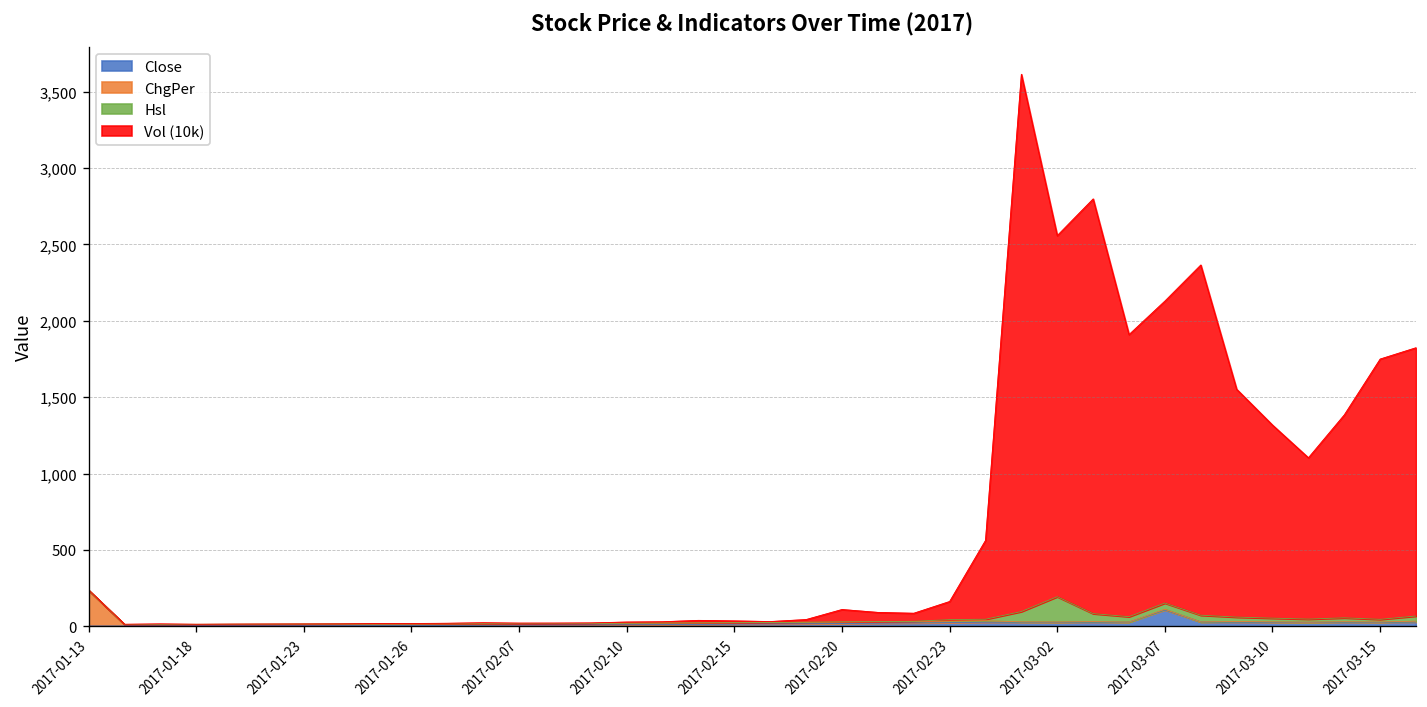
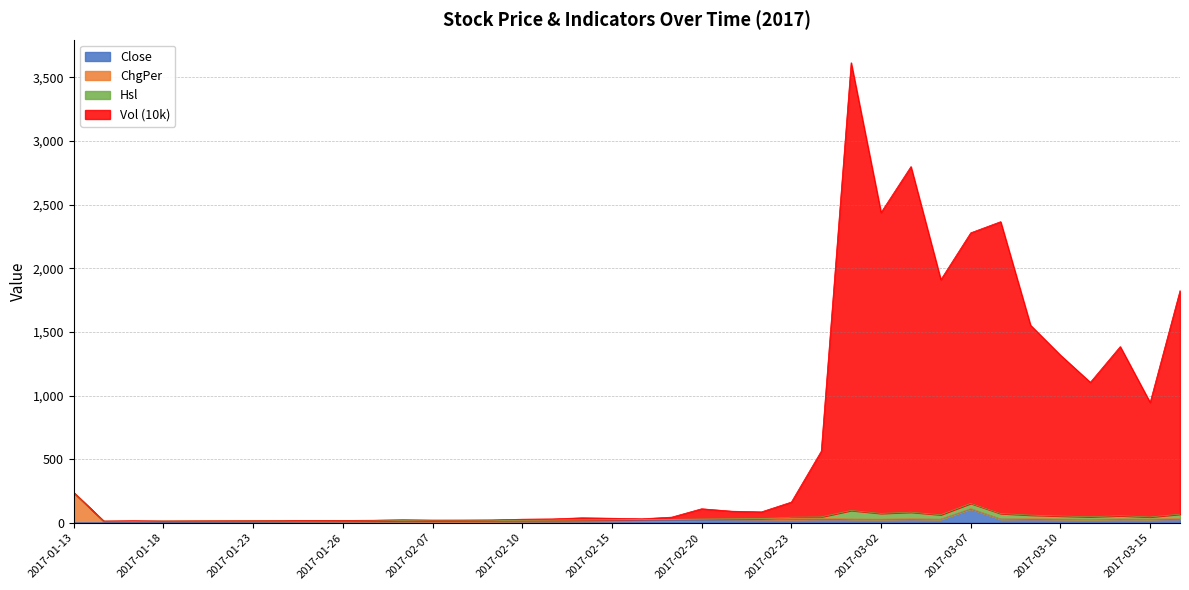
  {
    "Close": {
      "2017-01-13": "0"
    },
    "Hsl": {
-     "2017-03-02": "170",
+     "2017-03-02": "50",
      "2017-03-07": "40",
      "2017-03-10": "20"
    },
    "Vol (10k)": {
      "2017-02-20": "80",
      "2017-02-23": "120",
      "2017-03-02": "2,360",
-     "2017-03-07": "1,980",
+     "2017-03-07": "2,130",
      "2017-03-10": "1,260",
-     "2017-03-15": "1,700"
+     "2017-03-15": "900"
    }
  }
